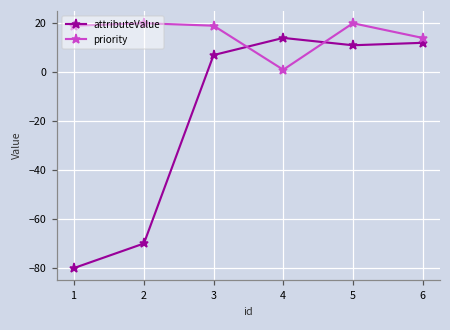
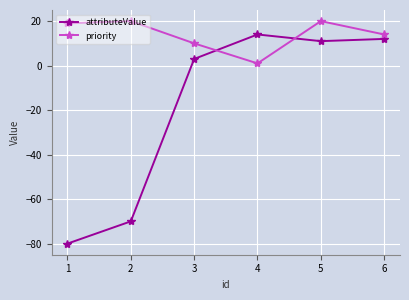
  {
    "attributeValue": {
      "1": -80,
      "2": -70,
-     "3": 7,
+     "3": 3,
      "4": 14,
      "5": 11,
      "6": 12
    },
    "priority": {
-     "3": 19,
+     "3": 10,
      "4": 1,
      "5": 20,
      "6": 14
    }
  }
